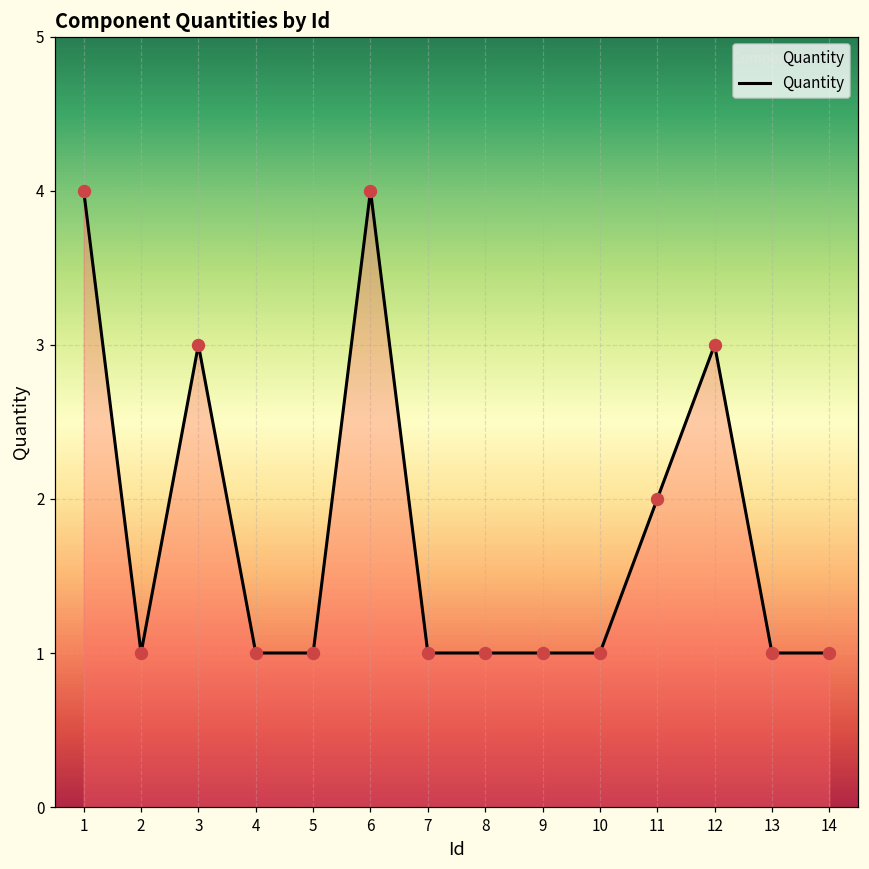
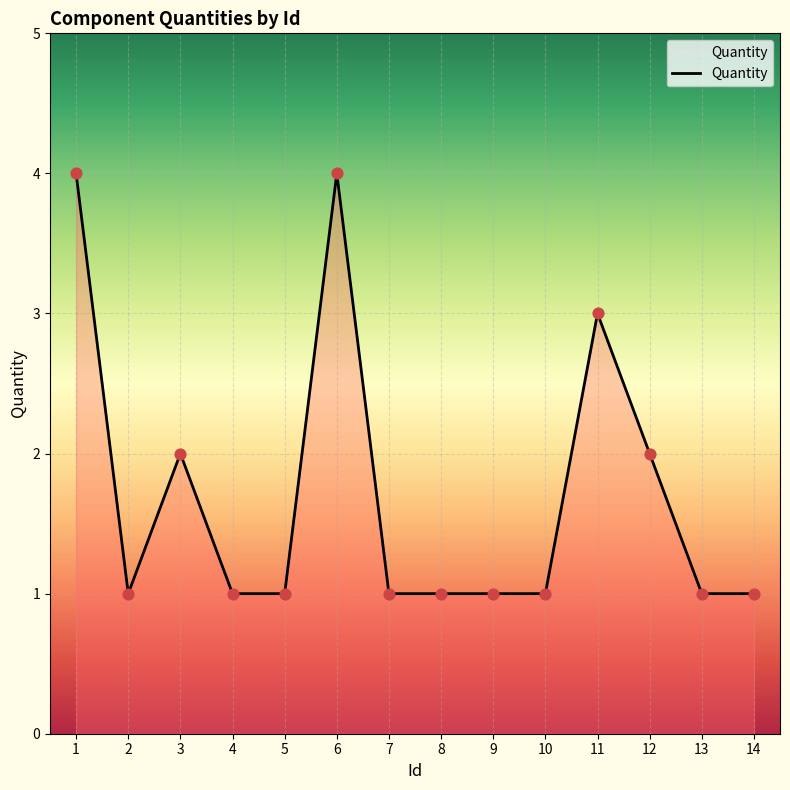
  {
    "1": 4,
    "2": 1,
-   "3": 3,
+   "3": 2,
    "4": 1,
    "5": 1,
    "6": 4,
    "7": 1,
    "8": 1,
    "9": 1,
    "10": 1,
-   "11": 2,
-   "12": 3,
+   "11": 3,
+   "12": 2,
    "13": 1,
    "14": 1
  }
